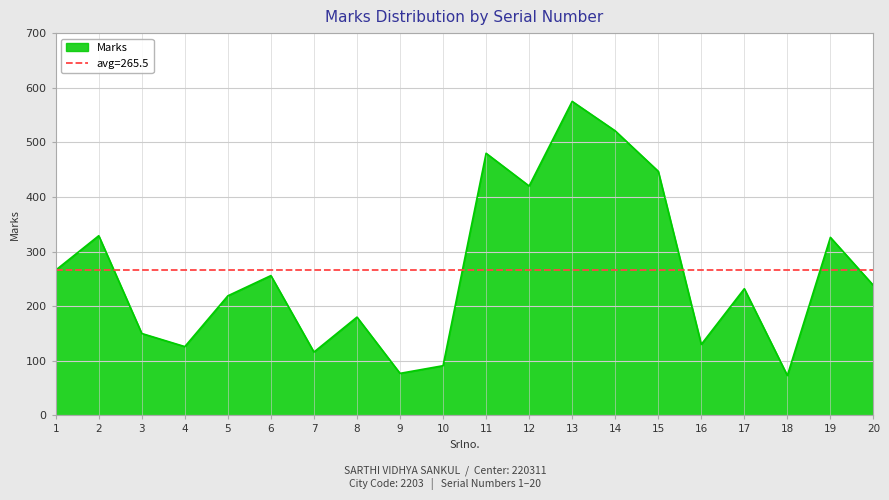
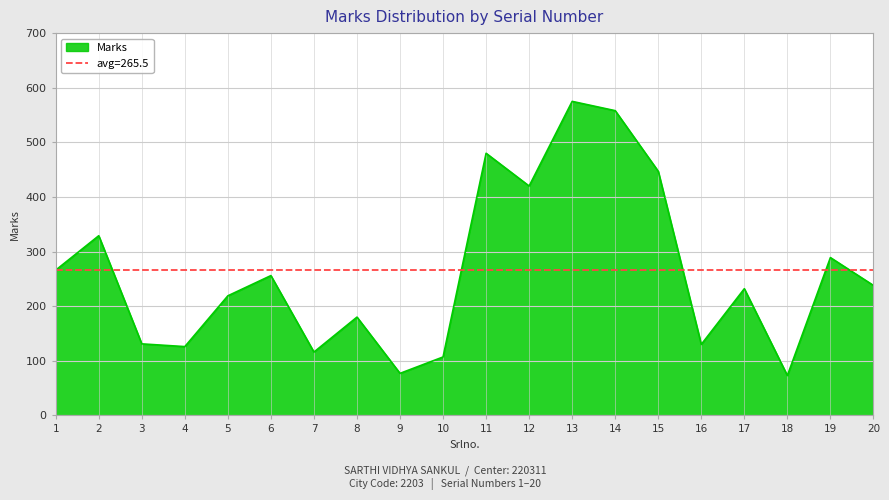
  {
    "1": 270,
    "2": 330,
-   "3": 150,
+   "3": 130,
    "4": 130,
    "5": 220,
    "6": 260,
    "7": 120,
    "8": 180,
    "9": 80,
-   "10": 90,
+   "10": 110,
    "11": 480,
    "12": 420,
    "13": 580,
-   "14": 520,
+   "14": 560,
    "15": 450,
    "16": 130,
    "17": 230,
    "18": 70,
-   "19": 330,
+   "19": 290,
    "20": 240
  }
